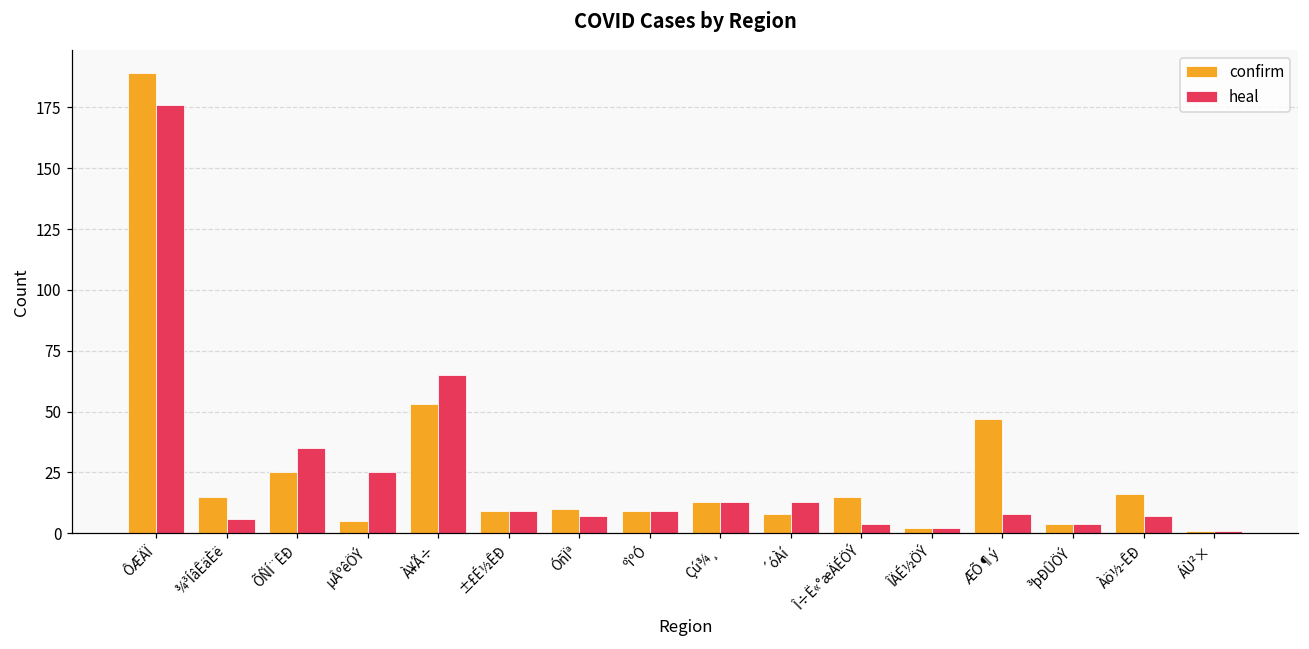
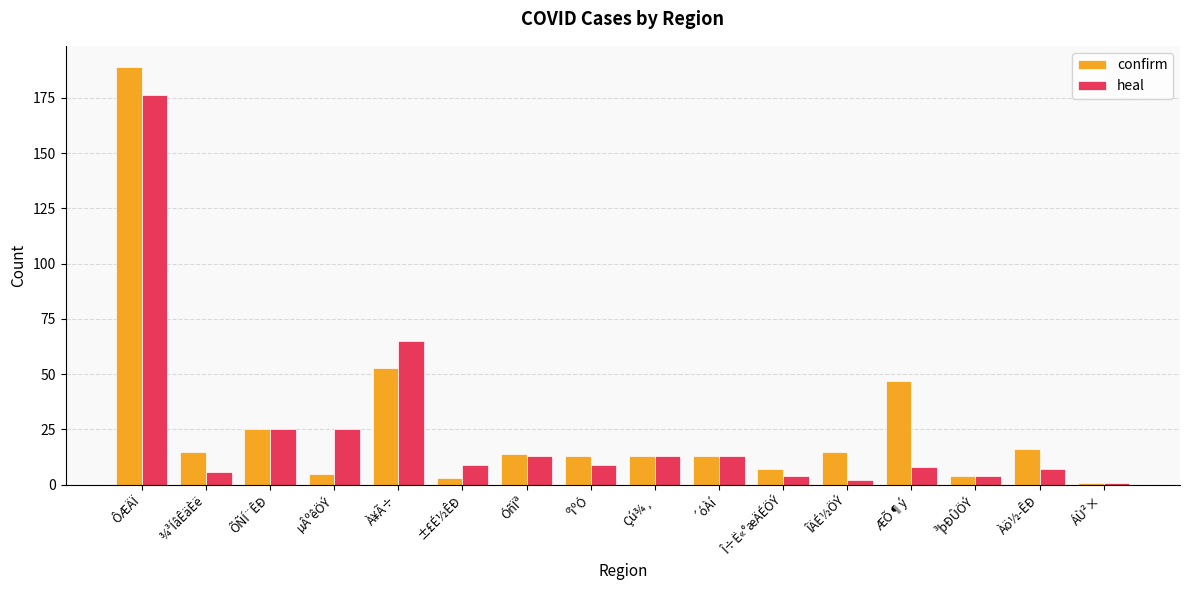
  {
    "confirm": {
      "ÔÆÄÏ": 189,
      "¾³ÍâÊäÈë": 15,
      "ÕÑÍ¨ÊÐ": 25,
      "µÂºêÖÝ": 5,
      "À¥Ã÷": 53,
-     "±£É½ÊÐ": 9,
-     "ÓñÏª": 10,
-     "ºìºÓ": 9,
+     "±£É½ÊÐ": 3,
+     "ÓñÏª": 14,
+     "ºìºÓ": 13,
      "Çú¾¸": 13,
-     "´óÀí": 8,
-     "Î÷Ë«°æÄÉÖÝ": 15,
-     "ÎÄÉ½ÖÝ": 2,
+     "´óÀí": 13,
+     "Î÷Ë«°æÄÉÖÝ": 7,
+     "ÎÄÉ½ÖÝ": 15,
      "ÆÕ¶ý": 47,
      "³þÐÛÖÝ": 4,
      "Àö½­ÊÐ": 16
    },
    "heal": {
      "ÔÆÄÏ": 176,
      "¾³ÍâÊäÈë": 6,
-     "ÕÑÍ¨ÊÐ": 35,
+     "ÕÑÍ¨ÊÐ": 25,
      "µÂºêÖÝ": 25,
      "À¥Ã÷": 65,
      "±£É½ÊÐ": 9,
-     "ÓñÏª": 7,
+     "ÓñÏª": 13,
      "ºìºÓ": 9,
      "Çú¾¸": 13,
      "´óÀí": 13,
      "Î÷Ë«°æÄÉÖÝ": 4,
      "ÎÄÉ½ÖÝ": 2,
      "ÆÕ¶ý": 8,
      "³þÐÛÖÝ": 4,
      "Àö½­ÊÐ": 7
    }
  }
